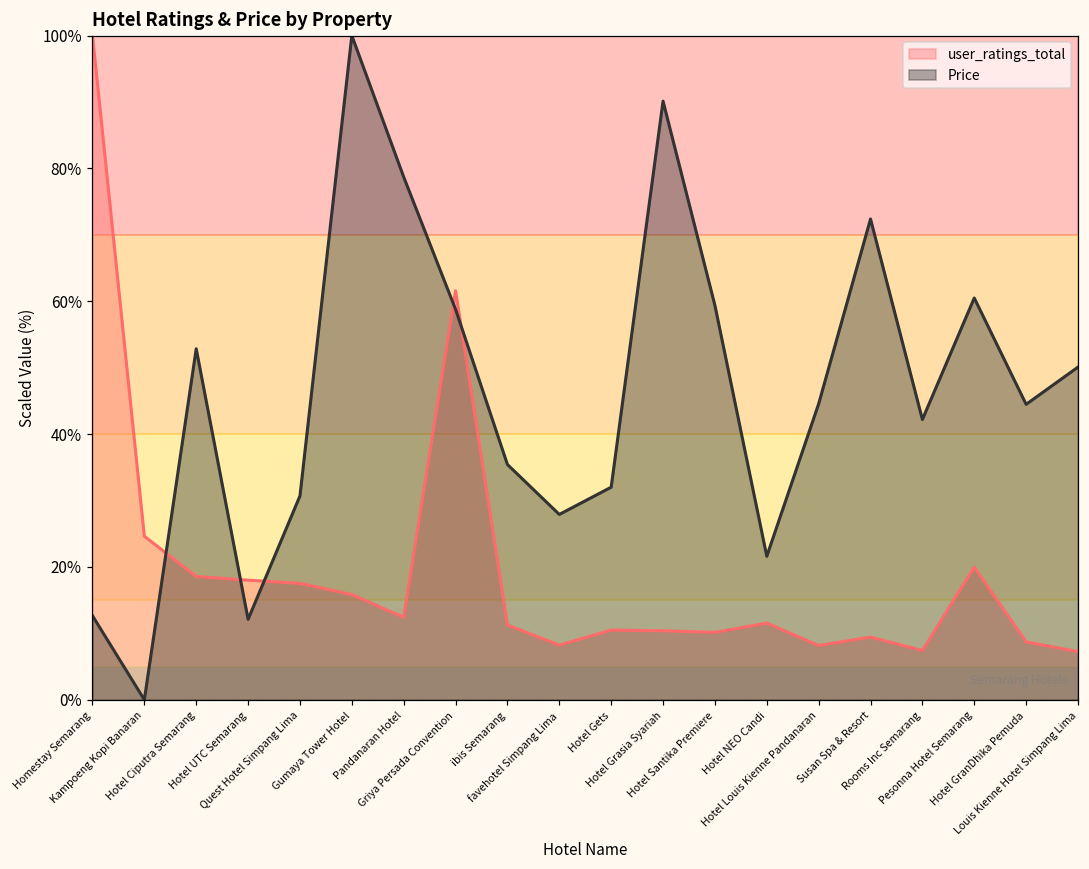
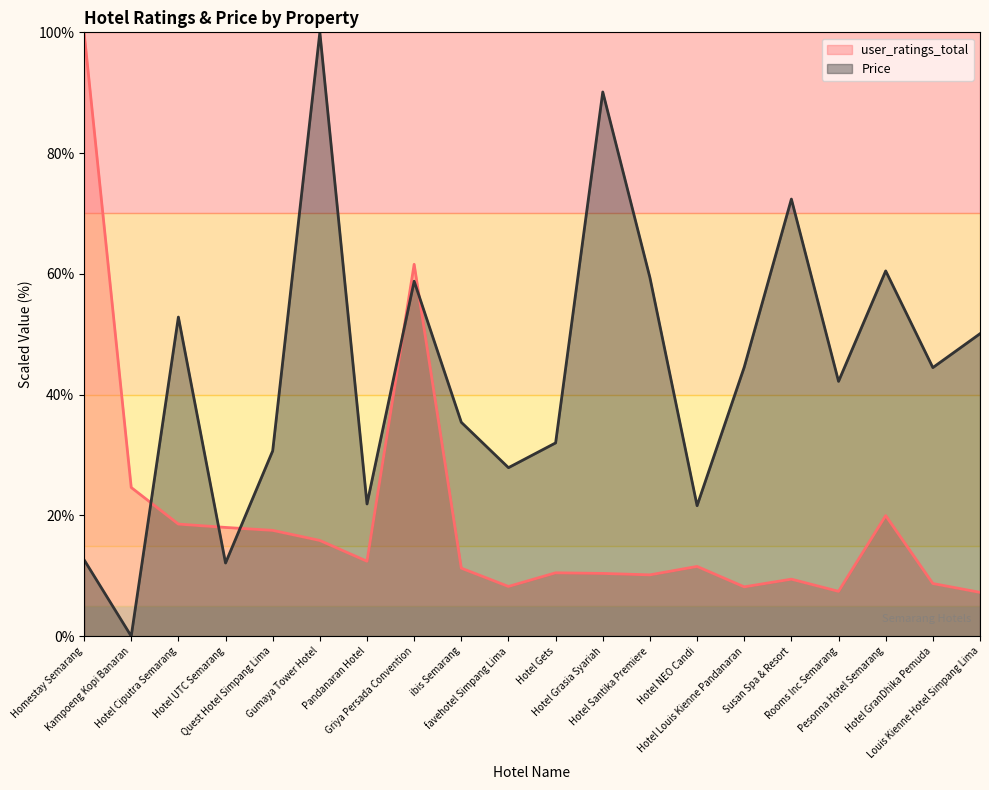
  {
    "user_ratings_total": {
      "Homestay Semarang": "100%",
      "Kampoeng Kopi Banaran": "25%",
      "Hotel Ciputra Semarang": "19%",
      "Hotel UTC Semarang": "18%",
      "Quest Hotel Simpang Lima": "18%",
      "Gumaya Tower Hotel": "16%",
      "Pandanaran Hotel": "12%",
      "Griya Persada Convention": "62%",
      "ibis Semarang": "11%",
      "favehotel Simpang Lima": "8%",
      "Hotel Gets": "10%",
      "Hotel Grasia Syariah": "10%",
      "Hotel Santika Premiere": "10%",
      "Hotel NEO Candi": "12%",
      "Hotel Louis Kienne Pandanaran": "8%",
      "Susan Spa & Resort": "9%",
      "Rooms Inc Semarang": "7%",
      "Pesonna Hotel Semarang": "20%",
      "Hotel GranDhika Pemuda": "9%",
      "Louis Kienne Hotel Simpang Lima": "7%"
    },
    "Price": {
      "Homestay Semarang": "13%",
      "Kampoeng Kopi Banaran": "0%",
      "Hotel Ciputra Semarang": "53%",
      "Hotel UTC Semarang": "12%",
      "Quest Hotel Simpang Lima": "31%",
      "Gumaya Tower Hotel": "100%",
-     "Pandanaran Hotel": "79%",
+     "Pandanaran Hotel": "22%",
      "Griya Persada Convention": "59%",
      "ibis Semarang": "35%",
      "favehotel Simpang Lima": "28%",
      "Hotel Gets": "32%",
      "Hotel Grasia Syariah": "90%",
      "Hotel Santika Premiere": "59%",
      "Hotel NEO Candi": "22%",
      "Hotel Louis Kienne Pandanaran": "45%",
      "Susan Spa & Resort": "72%",
      "Rooms Inc Semarang": "42%",
      "Pesonna Hotel Semarang": "60%",
      "Hotel GranDhika Pemuda": "44%",
      "Louis Kienne Hotel Simpang Lima": "50%"
    }
  }
